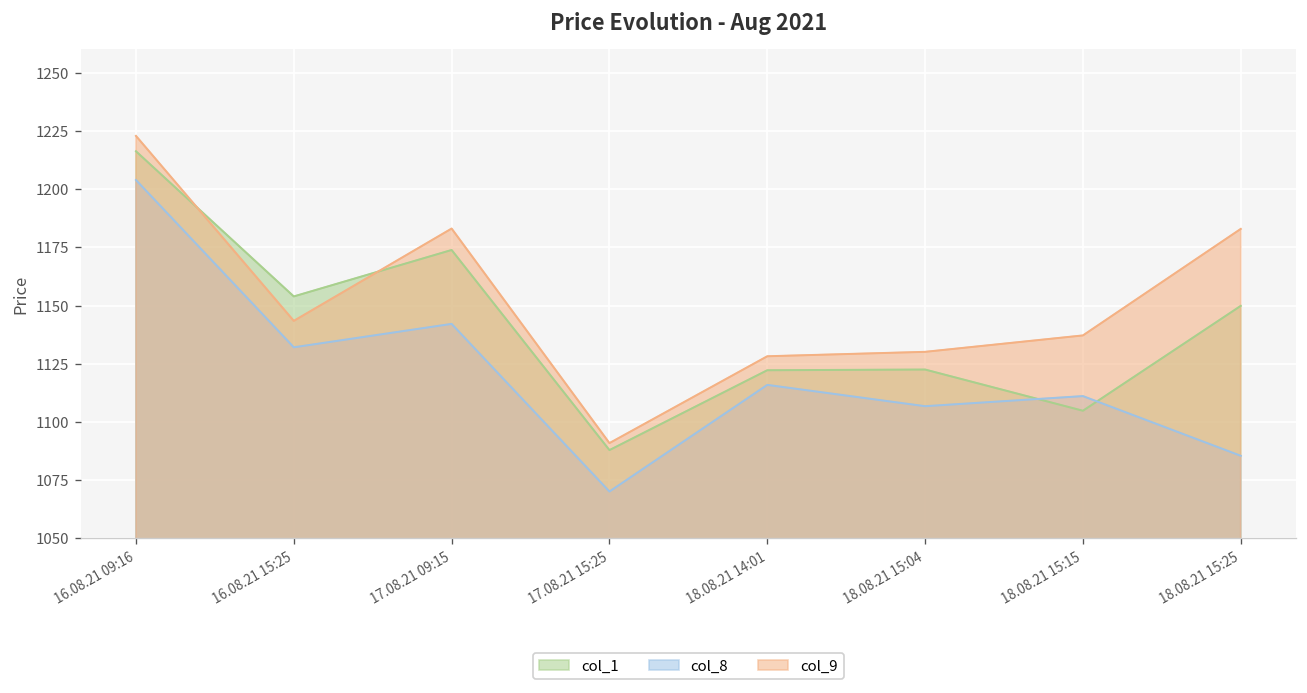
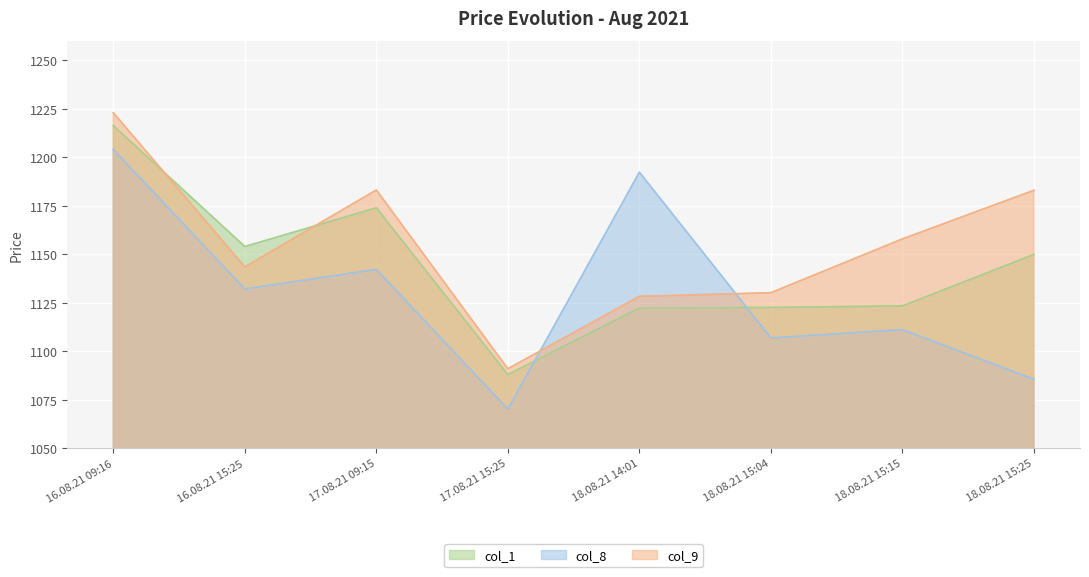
  {
    "col_1": {
      "16.08.21 09:16": 1216,
      "16.08.21 15:25": 1154,
      "17.08.21 09:15": 1174,
      "17.08.21 15:25": 1088,
      "18.08.21 14:01": 1122,
      "18.08.21 15:04": 1123,
-     "18.08.21 15:15": 1105,
+     "18.08.21 15:15": 1123,
      "18.08.21 15:25": 1150
    },
    "col_8": {
      "16.08.21 09:16": 1204,
      "16.08.21 15:25": 1132,
      "17.08.21 09:15": 1142,
      "17.08.21 15:25": 1070,
-     "18.08.21 14:01": 1116,
+     "18.08.21 14:01": 1192,
      "18.08.21 15:04": 1107,
      "18.08.21 15:15": 1111,
      "18.08.21 15:25": 1085
    },
    "col_9": {
      "16.08.21 09:16": 1223,
      "16.08.21 15:25": 1143,
      "17.08.21 09:15": 1183,
      "17.08.21 15:25": 1091,
      "18.08.21 14:01": 1128,
      "18.08.21 15:04": 1130,
-     "18.08.21 15:15": 1137,
+     "18.08.21 15:15": 1158,
      "18.08.21 15:25": 1183
    }
  }
